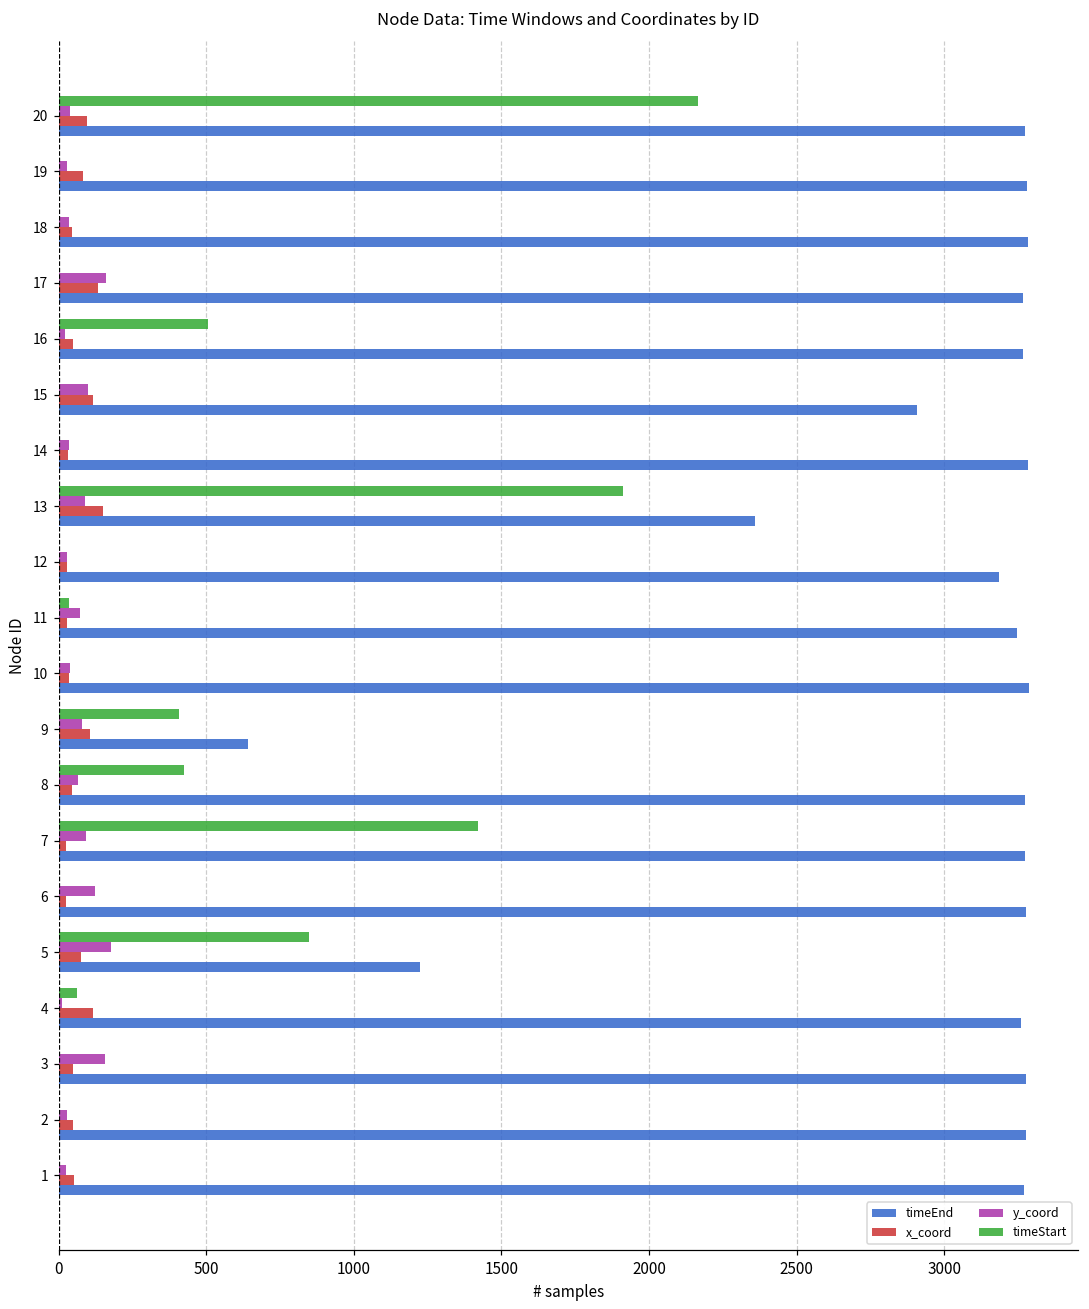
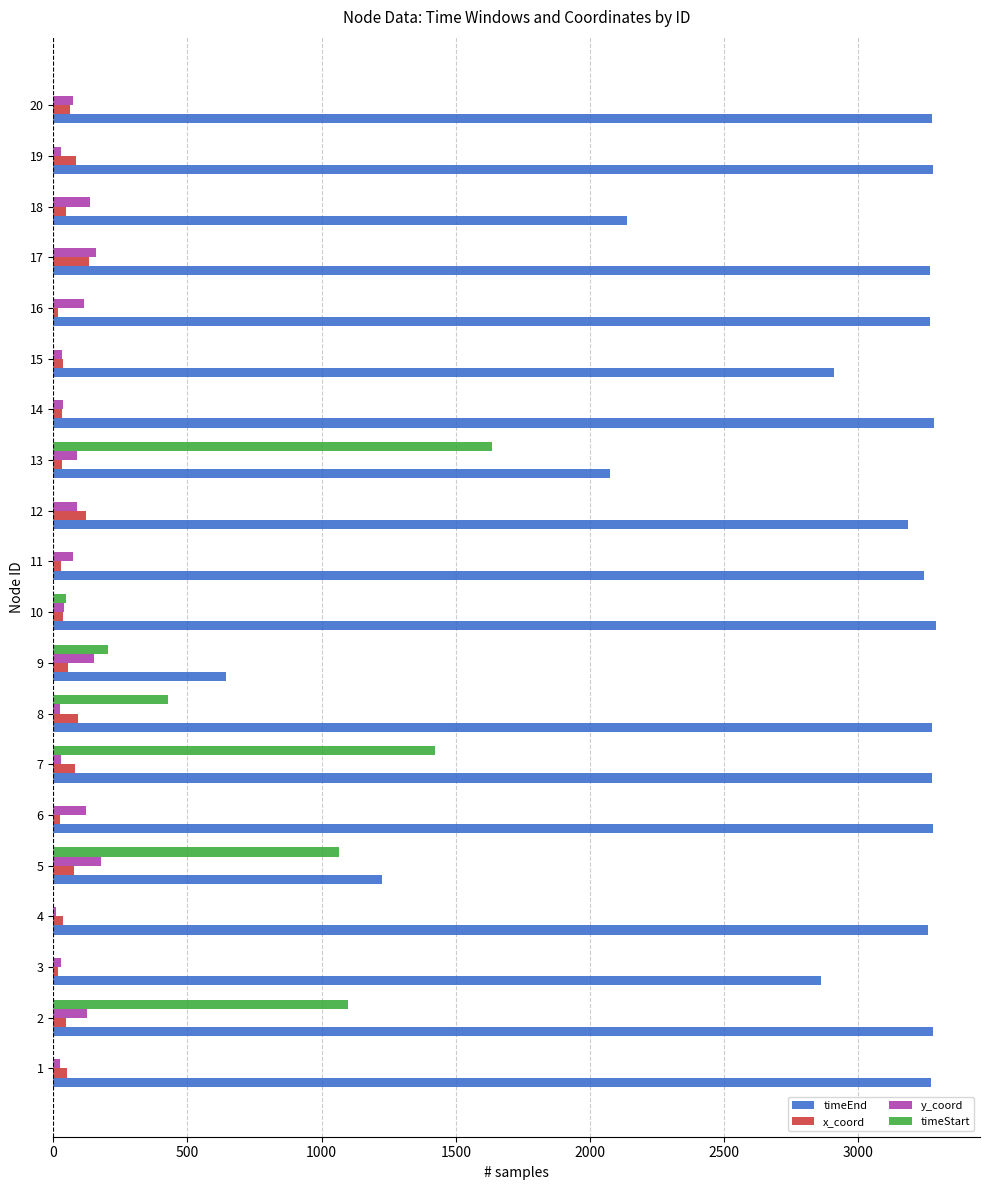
  {
    "timeEnd": {
      "20": 3280,
      "19": 3280,
-     "18": 3280,
+     "18": 2140,
      "17": 3270,
      "16": 3270,
      "15": 2910,
      "14": 3280,
-     "13": 2360,
+     "13": 2070,
      "12": 3190,
      "11": 3250,
      "10": 3290,
      "9": 640,
      "8": 3270,
      "7": 3280,
      "6": 3280,
      "5": 1230,
      "4": 3260,
-     "3": 3280,
+     "3": 2860,
      "2": 3280,
      "1": 3270
    },
    "x_coord": {
-     "20": 90,
+     "20": 60,
      "19": 80,
      "18": 50,
      "17": 130,
-     "16": 50,
-     "15": 120,
+     "16": 20,
+     "15": 40,
      "14": 30,
-     "13": 150,
-     "12": 30,
+     "13": 30,
+     "12": 120,
      "11": 30,
      "10": 40,
-     "9": 110,
-     "8": 40,
-     "7": 30,
+     "9": 60,
+     "8": 90,
+     "7": 80,
      "6": 30,
      "5": 80,
-     "4": 120,
-     "3": 50,
+     "4": 40,
+     "3": 20,
      "2": 50,
      "1": 50
    },
    "y_coord": {
-     "20": 40,
+     "20": 70,
      "19": 30,
-     "18": 40,
+     "18": 140,
      "17": 160,
-     "16": 20,
-     "15": 100,
+     "16": 120,
+     "15": 30,
      "14": 40,
      "13": 90,
-     "12": 30,
+     "12": 90,
      "11": 70,
      "10": 40,
-     "9": 80,
-     "8": 70,
-     "7": 90,
+     "9": 150,
+     "8": 30,
+     "7": 30,
      "6": 120,
      "5": 180,
      "4": 10,
-     "3": 160,
-     "2": 30,
+     "3": 30,
+     "2": 120,
      "1": 20
    },
    "timeStart": {
-     "20": 2170,
+     "20": 0,
      "19": 0,
      "18": 0,
      "17": 0,
-     "16": 510,
+     "16": 0,
      "15": 0,
      "14": 0,
-     "13": 1910,
+     "13": 1640,
      "12": 0,
-     "11": 40,
-     "10": 0,
-     "9": 410,
+     "11": 0,
+     "10": 50,
+     "9": 200,
      "8": 430,
      "7": 1420,
      "6": 0,
-     "5": 850,
-     "4": 60,
+     "5": 1070,
+     "4": 0,
      "3": 0,
-     "2": 0,
+     "2": 1100,
      "1": 0
    }
  }
